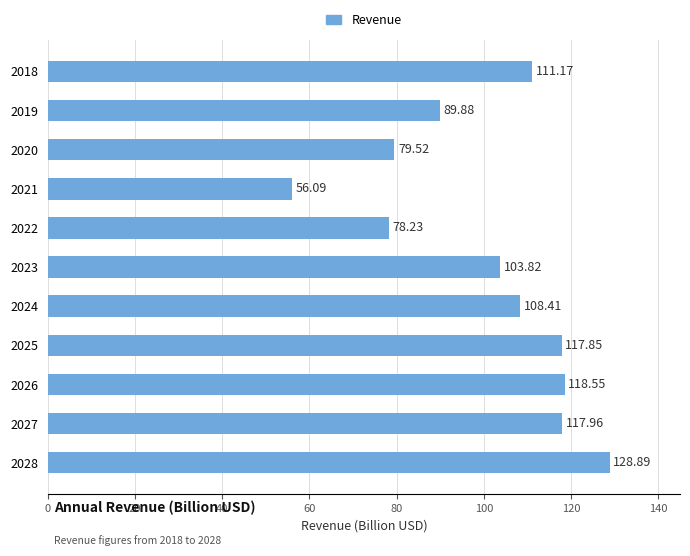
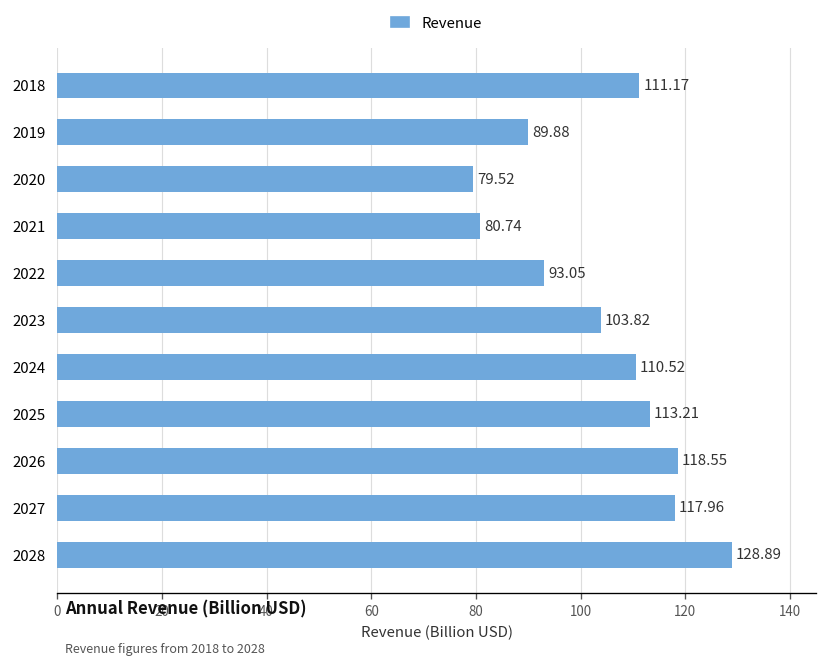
  {
    "2018": 111.17,
    "2019": 89.88,
    "2020": 79.52,
-   "2021": 56.09,
-   "2022": 78.23,
+   "2021": 80.74,
+   "2022": 93.05,
    "2023": 103.82,
-   "2024": 108.41,
-   "2025": 117.85,
+   "2024": 110.52,
+   "2025": 113.21,
    "2026": 118.55,
    "2027": 117.96,
    "2028": 128.89
  }
